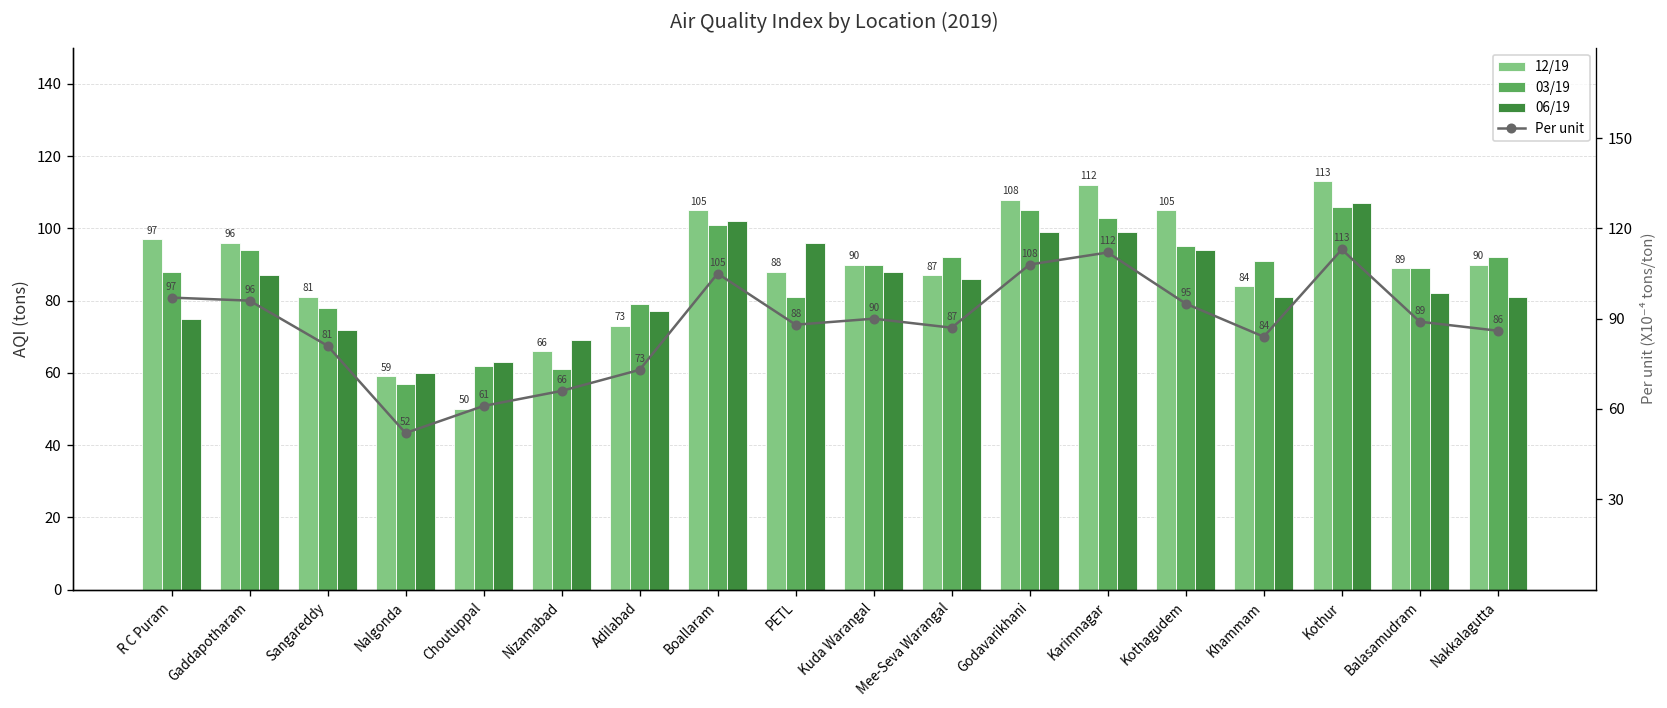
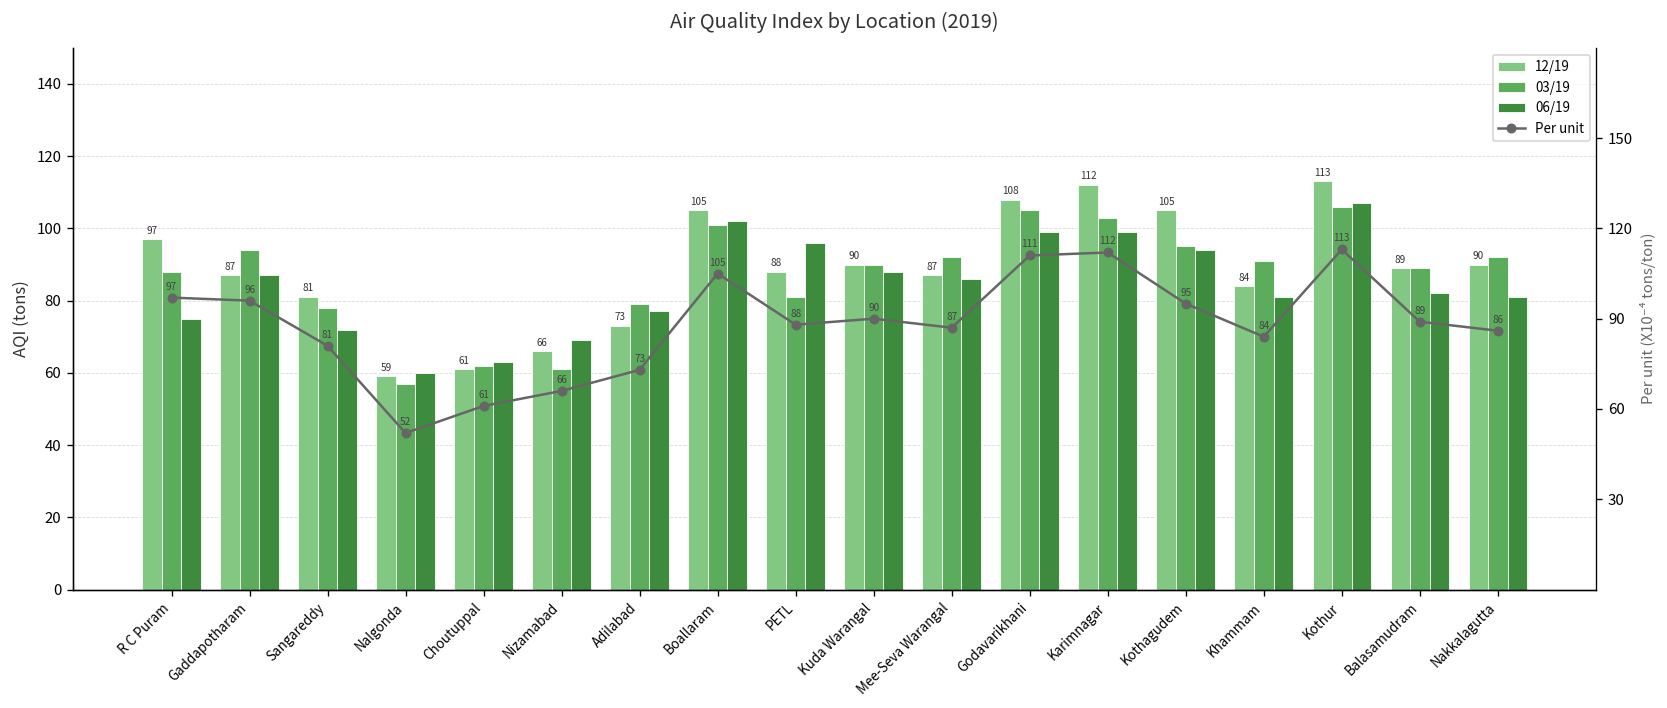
  {
    "12/19": {
      "R C Puram": 97,
-     "Gaddapotharam": 96,
+     "Gaddapotharam": 87,
      "Sangareddy": 81,
      "Nalgonda": 59,
-     "Choutuppal": 50,
+     "Choutuppal": 61,
      "Nizamabad": 66,
      "Adilabad": 73,
      "Boallaram": 105,
      "PETL": 88,
      "Kuda Warangal": 90,
      "Mee-Seva Warangal": 87,
      "Godavarikhani": 108,
      "Karimnagar": 112,
      "Kothagudem": 105,
      "Khammam": 84,
      "Kothur": 113,
      "Balasamudram": 89,
      "Nakkalagutta": 90
    },
    "Per unit": {
      "R C Puram": 97,
      "Gaddapotharam": 96,
      "Sangareddy": 81,
      "Nalgonda": 52,
      "Choutuppal": 61,
      "Nizamabad": 66,
      "Adilabad": 73,
      "Boallaram": 105,
      "PETL": 88,
      "Mee-Seva Warangal": 87,
-     "Godavarikhani": 108,
+     "Godavarikhani": 111,
      "Karimnagar": 112,
      "Khammam": 84,
      "Kothur": 113,
      "Nakkalagutta": 86
    }
  }
